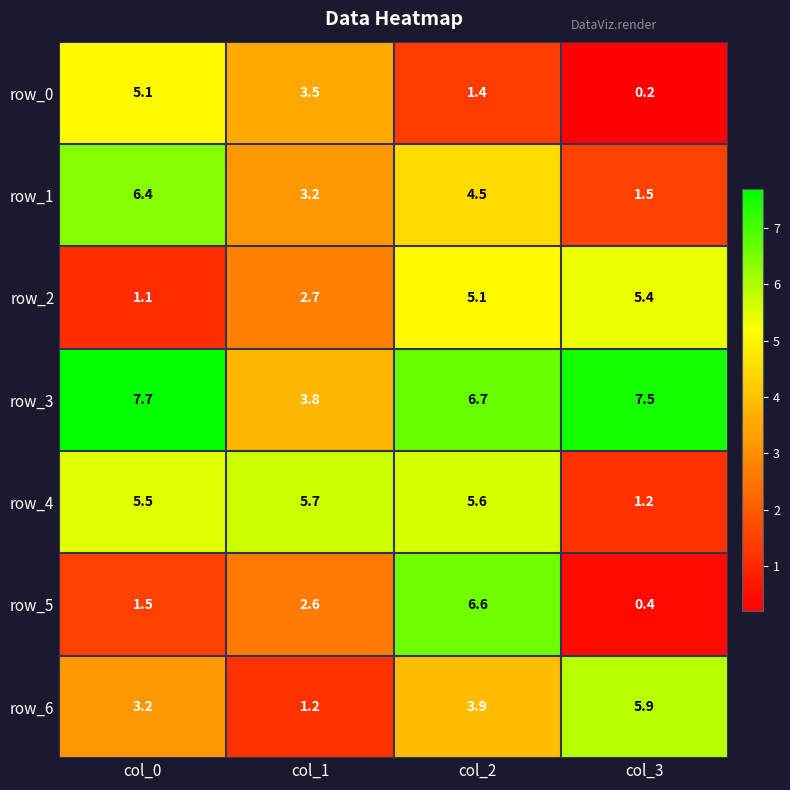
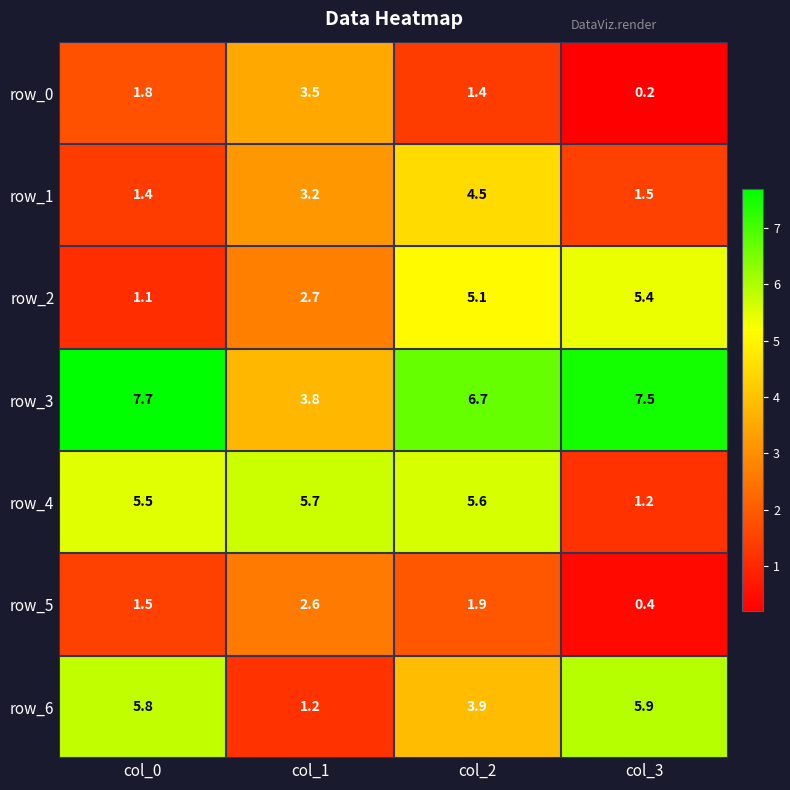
  {
    "row_0": {
-     "col_0": 5.1,
+     "col_0": 1.8,
      "col_1": 3.5,
      "col_2": 1.4,
      "col_3": 0.2
    },
    "row_1": {
-     "col_0": 6.4,
+     "col_0": 1.4,
      "col_1": 3.2,
      "col_2": 4.5,
      "col_3": 1.5
    },
    "row_2": {
      "col_0": 1.1,
      "col_1": 2.7,
      "col_2": 5.1,
      "col_3": 5.4
    },
    "row_3": {
      "col_0": 7.7,
      "col_1": 3.8,
      "col_2": 6.7,
      "col_3": 7.5
    },
    "row_4": {
      "col_0": 5.5,
      "col_1": 5.7,
      "col_2": 5.6,
      "col_3": 1.2
    },
    "row_5": {
      "col_0": 1.5,
      "col_1": 2.6,
-     "col_2": 6.6,
+     "col_2": 1.9,
      "col_3": 0.4
    },
    "row_6": {
-     "col_0": 3.2,
+     "col_0": 5.8,
      "col_1": 1.2,
      "col_2": 3.9,
      "col_3": 5.9
    }
  }
